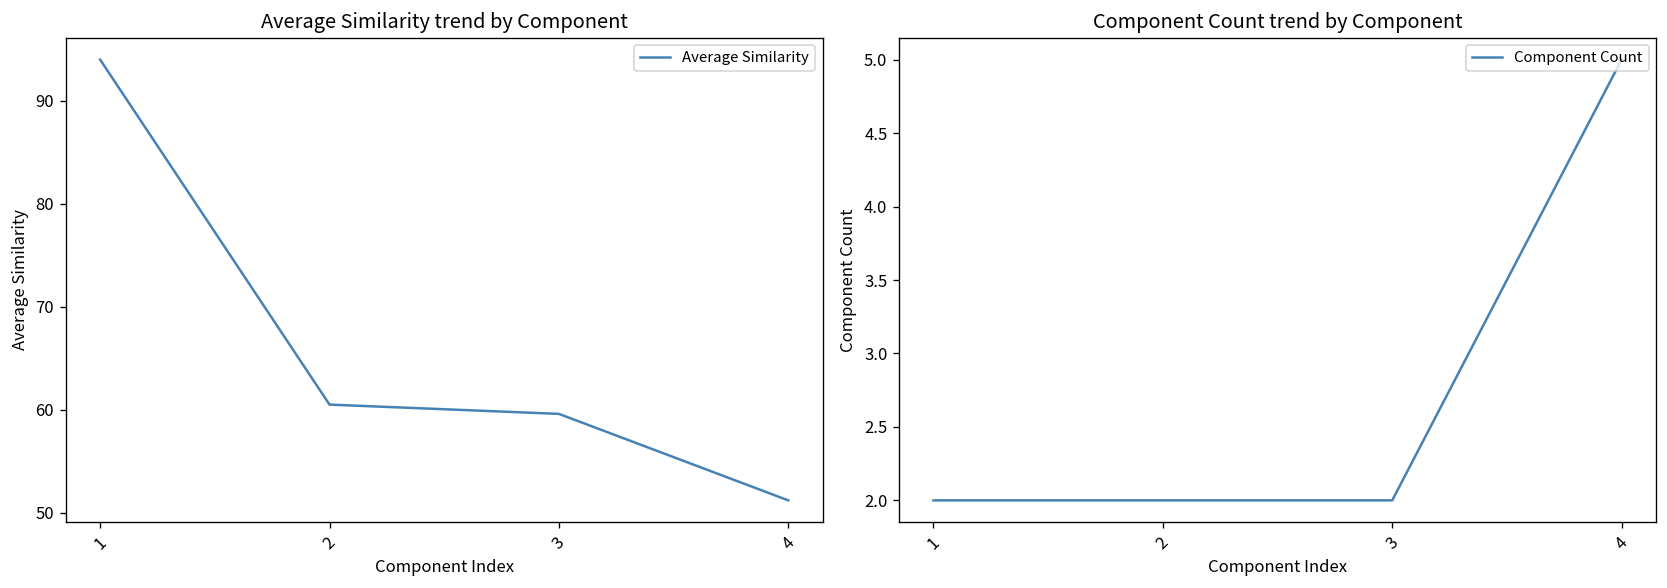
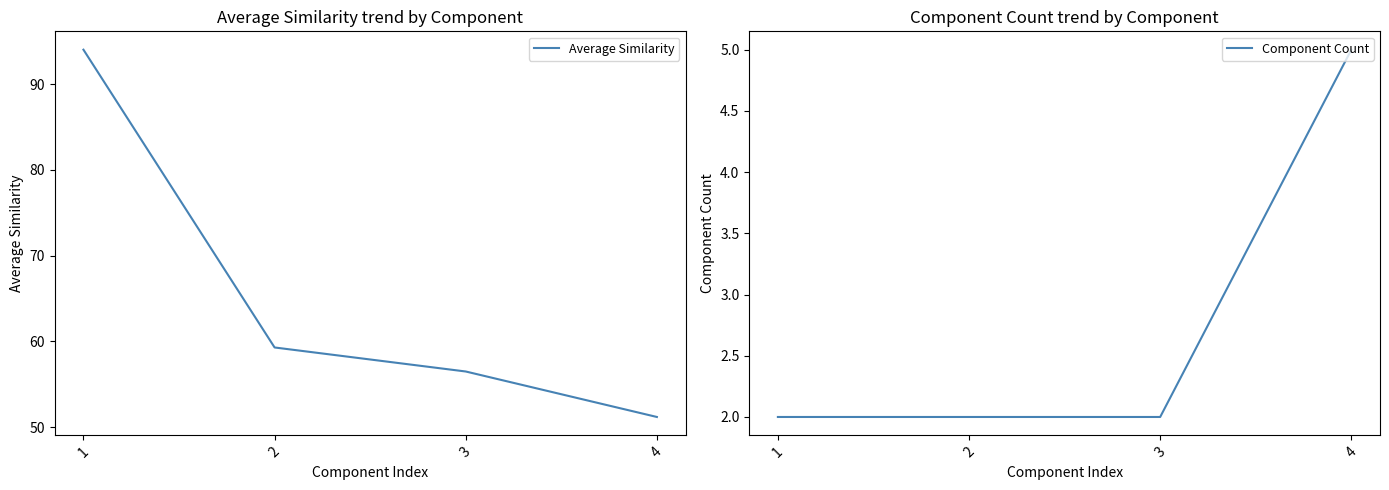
  {
    "Average Similarity trend by Component": {
      "1": 94,
-     "2": 61,
-     "3": 60,
+     "2": 59,
+     "3": 57,
      "4": 51
    },
    "Component Count trend by Component": {
      "1": 2.00,
      "2": 2.00,
      "3": 2.00
    }
  }
